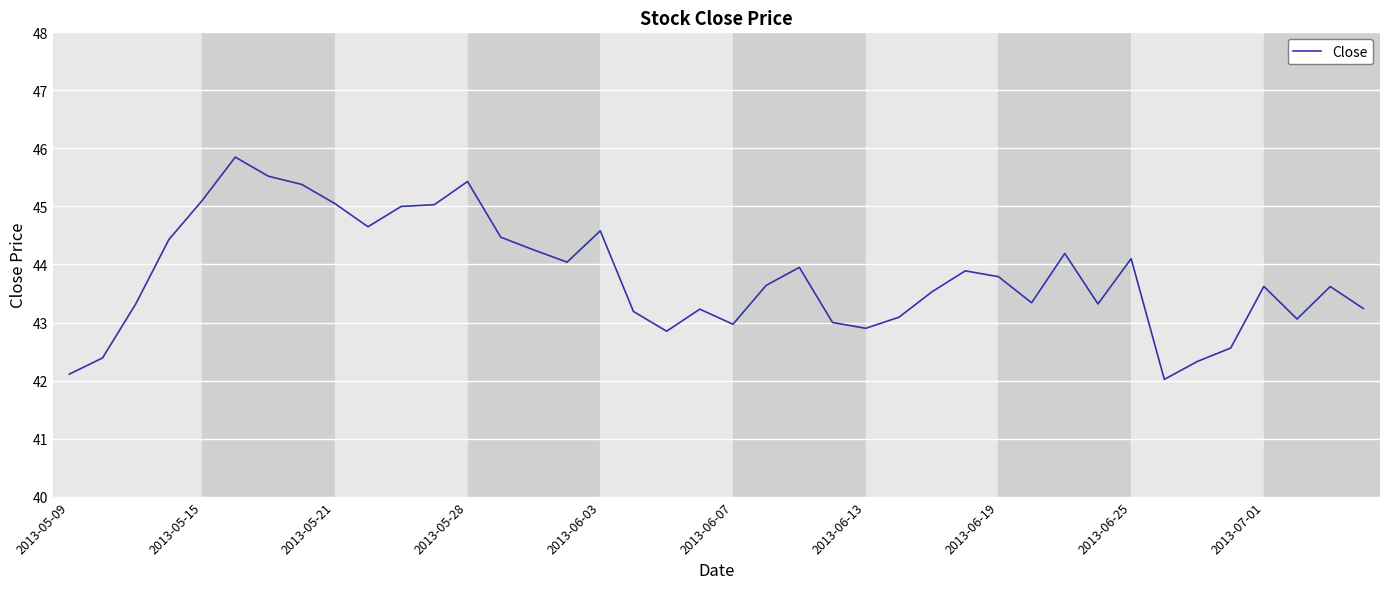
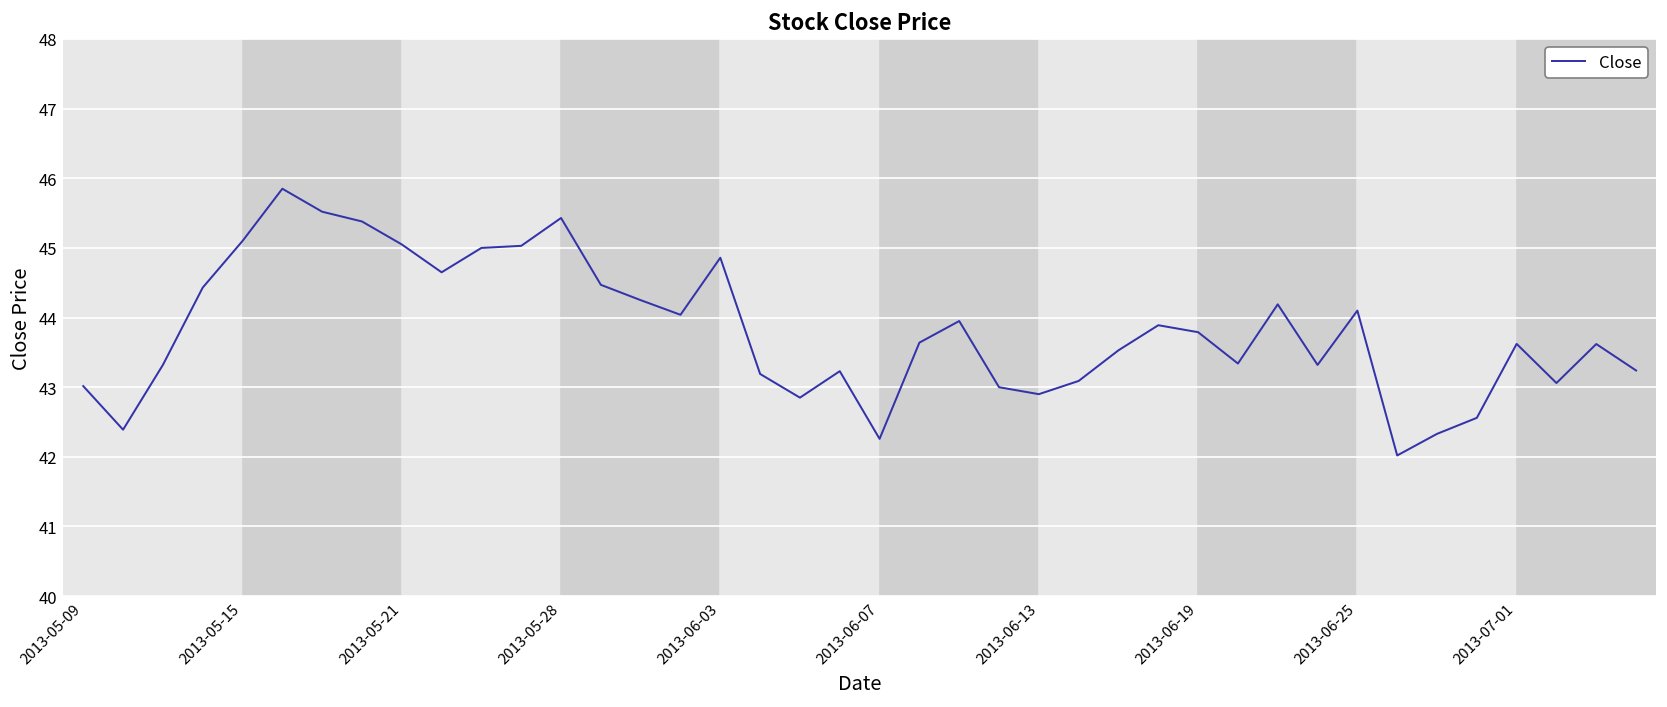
  {
-   "2013-05-09": 42.1,
+   "2013-05-09": 43.0,
    "2013-05-15": 45.1,
    "2013-05-21": 45.0,
    "2013-05-28": 45.4,
-   "2013-06-03": 44.6,
-   "2013-06-07": 43.0,
+   "2013-06-03": 44.9,
+   "2013-06-07": 42.3,
    "2013-06-13": 42.9,
    "2013-06-19": 43.8,
    "2013-06-25": 44.1,
    "2013-07-01": 43.6
  }
